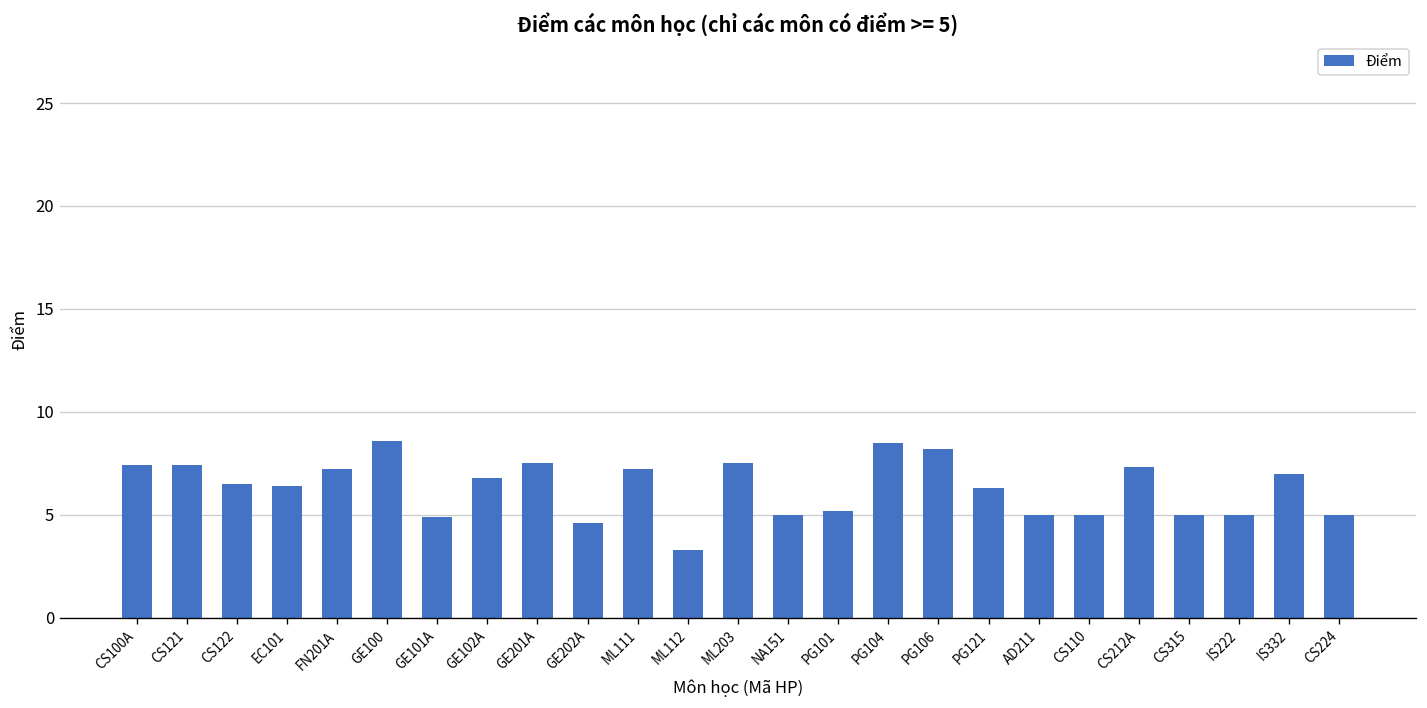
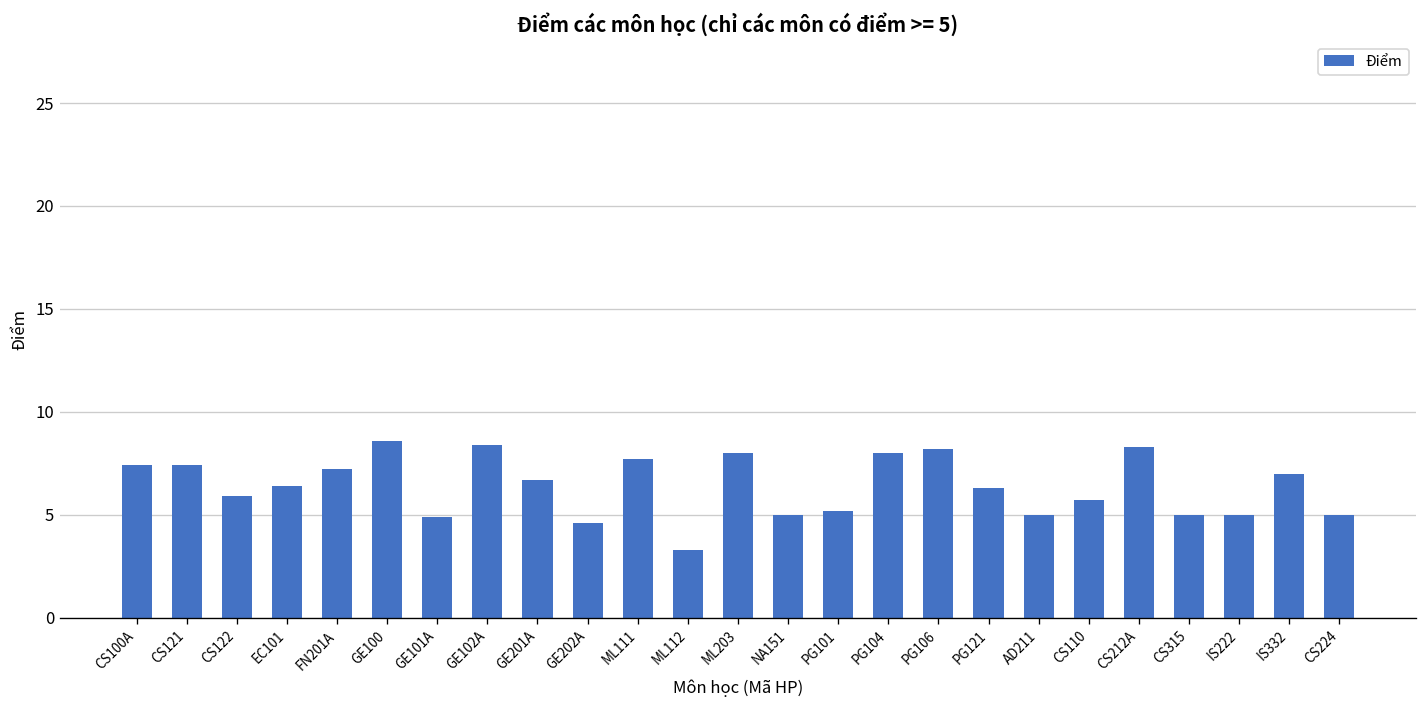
  {
    "CS100A": 7.4,
    "CS121": 7.4,
-   "CS122": 6.5,
+   "CS122": 5.9,
    "EC101": 6.4,
    "FN201A": 7.2,
    "GE100": 8.6,
    "GE101A": 4.9,
-   "GE102A": 6.8,
-   "GE201A": 7.5,
+   "GE102A": 8.4,
+   "GE201A": 6.7,
    "GE202A": 4.6,
-   "ML111": 7.2,
+   "ML111": 7.7,
    "ML112": 3.3,
-   "ML203": 7.5,
+   "ML203": 8.0,
    "NA151": 5.0,
    "PG101": 5.2,
-   "PG104": 8.5,
+   "PG104": 8.0,
    "PG106": 8.2,
    "PG121": 6.3,
    "AD211": 5.0,
-   "CS110": 5.0,
-   "CS212A": 7.3,
+   "CS110": 5.7,
+   "CS212A": 8.3,
    "CS315": 5.0,
    "IS222": 5.0,
    "IS332": 7.0,
    "CS224": 5.0
  }
